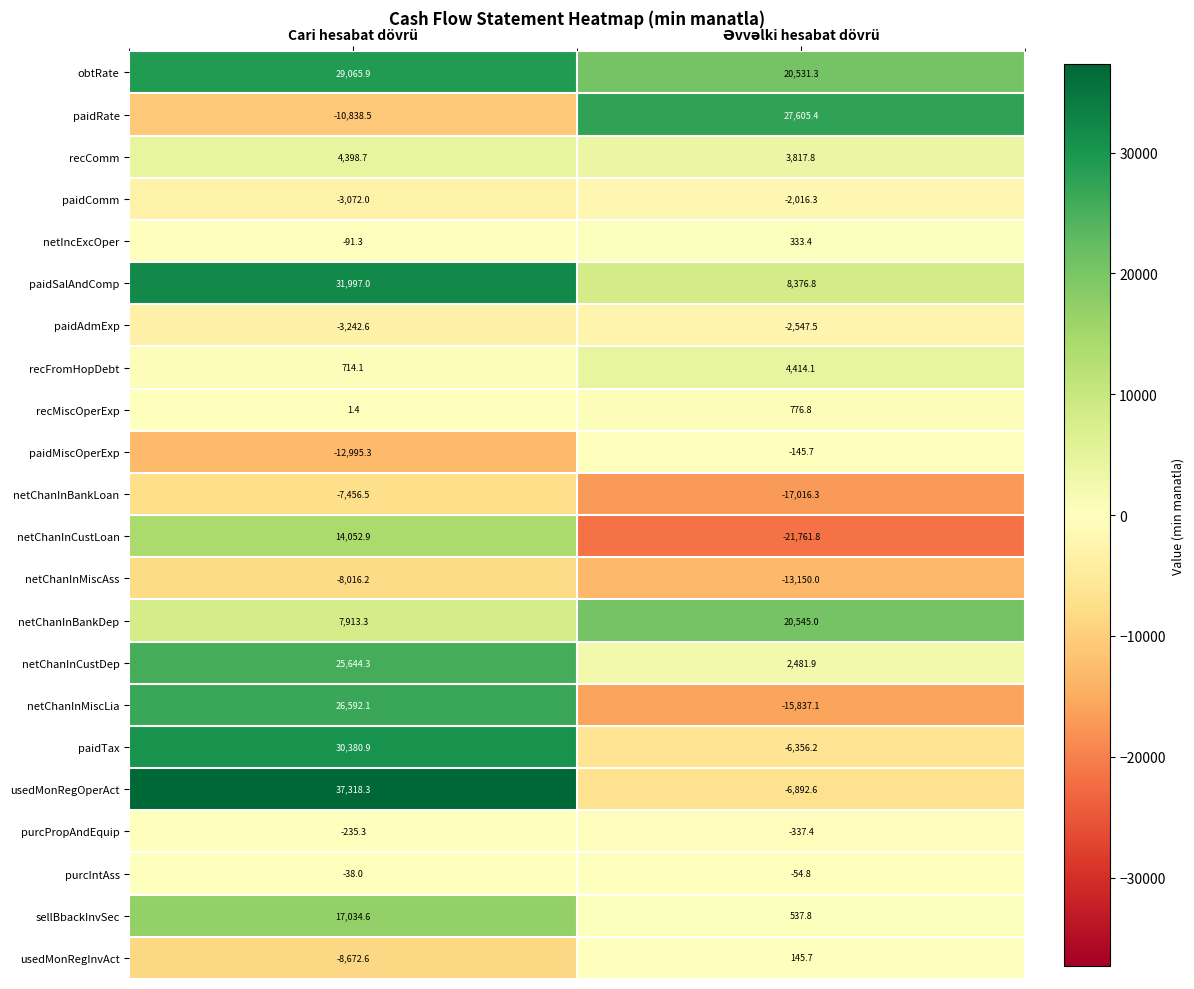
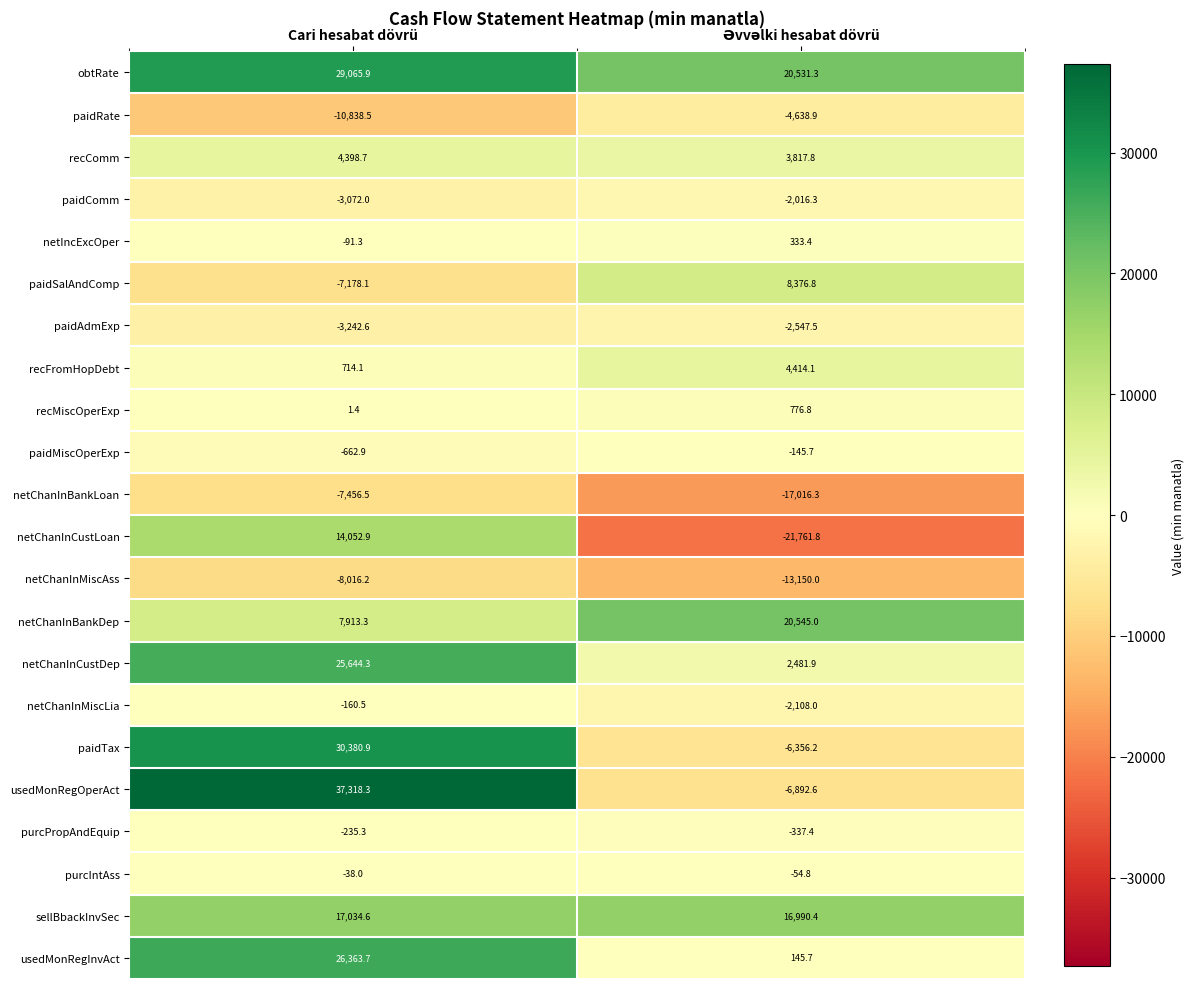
  {
    "obtRate": {
      "Cari hesabat dövrü": "29,065.9",
      "Əvvəlki hesabat dövrü": "20,531.3"
    },
    "paidRate": {
      "Cari hesabat dövrü": "-10,838.5",
-     "Əvvəlki hesabat dövrü": "27,605.4"
+     "Əvvəlki hesabat dövrü": "-4,638.9"
    },
    "recComm": {
      "Cari hesabat dövrü": "4,398.7",
      "Əvvəlki hesabat dövrü": "3,817.8"
    },
    "paidComm": {
      "Cari hesabat dövrü": "-3,072.0",
      "Əvvəlki hesabat dövrü": "-2,016.3"
    },
    "netIncExcOper": {
      "Cari hesabat dövrü": "-91.3",
      "Əvvəlki hesabat dövrü": "333.4"
    },
    "paidSalAndComp": {
-     "Cari hesabat dövrü": "31,997.0",
+     "Cari hesabat dövrü": "-7,178.1",
      "Əvvəlki hesabat dövrü": "8,376.8"
    },
    "paidAdmExp": {
      "Cari hesabat dövrü": "-3,242.6",
      "Əvvəlki hesabat dövrü": "-2,547.5"
    },
    "recFromHopDebt": {
      "Cari hesabat dövrü": "714.1",
      "Əvvəlki hesabat dövrü": "4,414.1"
    },
    "recMiscOperExp": {
      "Cari hesabat dövrü": "1.4",
      "Əvvəlki hesabat dövrü": "776.8"
    },
    "paidMiscOperExp": {
-     "Cari hesabat dövrü": "-12,995.3",
+     "Cari hesabat dövrü": "-662.9",
      "Əvvəlki hesabat dövrü": "-145.7"
    },
    "netChanInBankLoan": {
      "Cari hesabat dövrü": "-7,456.5",
      "Əvvəlki hesabat dövrü": "-17,016.3"
    },
    "netChanInCustLoan": {
      "Cari hesabat dövrü": "14,052.9",
      "Əvvəlki hesabat dövrü": "-21,761.8"
    },
    "netChanInMiscAss": {
      "Cari hesabat dövrü": "-8,016.2",
      "Əvvəlki hesabat dövrü": "-13,150.0"
    },
    "netChanInBankDep": {
      "Cari hesabat dövrü": "7,913.3",
      "Əvvəlki hesabat dövrü": "20,545.0"
    },
    "netChanInCustDep": {
      "Cari hesabat dövrü": "25,644.3",
      "Əvvəlki hesabat dövrü": "2,481.9"
    },
    "netChanInMiscLia": {
-     "Cari hesabat dövrü": "26,592.1",
-     "Əvvəlki hesabat dövrü": "-15,837.1"
+     "Cari hesabat dövrü": "-160.5",
+     "Əvvəlki hesabat dövrü": "-2,108.0"
    },
    "paidTax": {
      "Cari hesabat dövrü": "30,380.9",
      "Əvvəlki hesabat dövrü": "-6,356.2"
    },
    "usedMonRegOperAct": {
      "Cari hesabat dövrü": "37,318.3",
      "Əvvəlki hesabat dövrü": "-6,892.6"
    },
    "purcPropAndEquip": {
      "Cari hesabat dövrü": "-235.3",
      "Əvvəlki hesabat dövrü": "-337.4"
    },
    "purcIntAss": {
      "Cari hesabat dövrü": "-38.0",
      "Əvvəlki hesabat dövrü": "-54.8"
    },
    "sellBbackInvSec": {
      "Cari hesabat dövrü": "17,034.6",
-     "Əvvəlki hesabat dövrü": "537.8"
+     "Əvvəlki hesabat dövrü": "16,990.4"
    },
    "usedMonRegInvAct": {
-     "Cari hesabat dövrü": "-8,672.6",
+     "Cari hesabat dövrü": "26,363.7",
      "Əvvəlki hesabat dövrü": "145.7"
    }
  }
